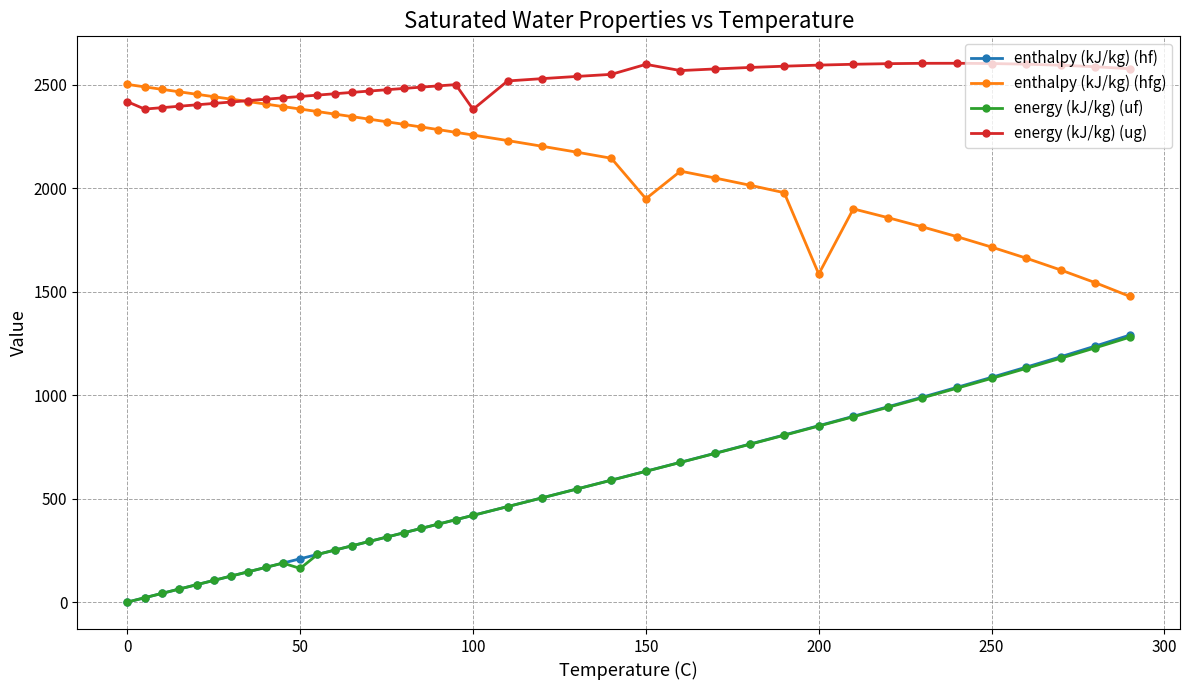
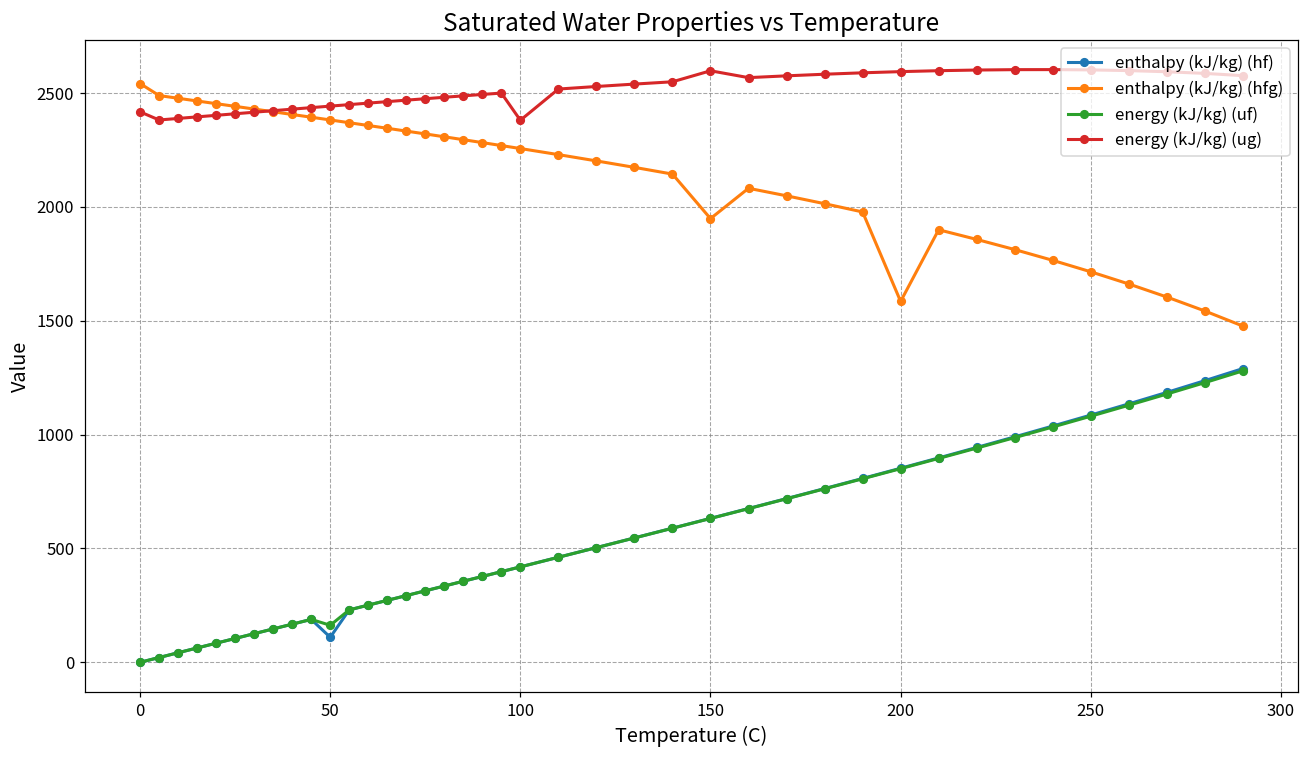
  {
    "enthalpy (kJ/kg) (hf)": {
-     "50": 210
+     "50": 110
    },
    "enthalpy (kJ/kg) (hfg)": {
-     "0": 2500,
+     "0": 2540,
      "50": 2380,
      "100": 2260,
      "150": 1950,
      "200": 1580,
      "250": 1720
    },
    "energy (kJ/kg) (uf)": {
      "50": 160
    },
    "energy (kJ/kg) (ug)": {
      "0": 2420,
      "50": 2440,
      "100": 2380,
      "150": 2600,
      "200": 2590
    }
  }
